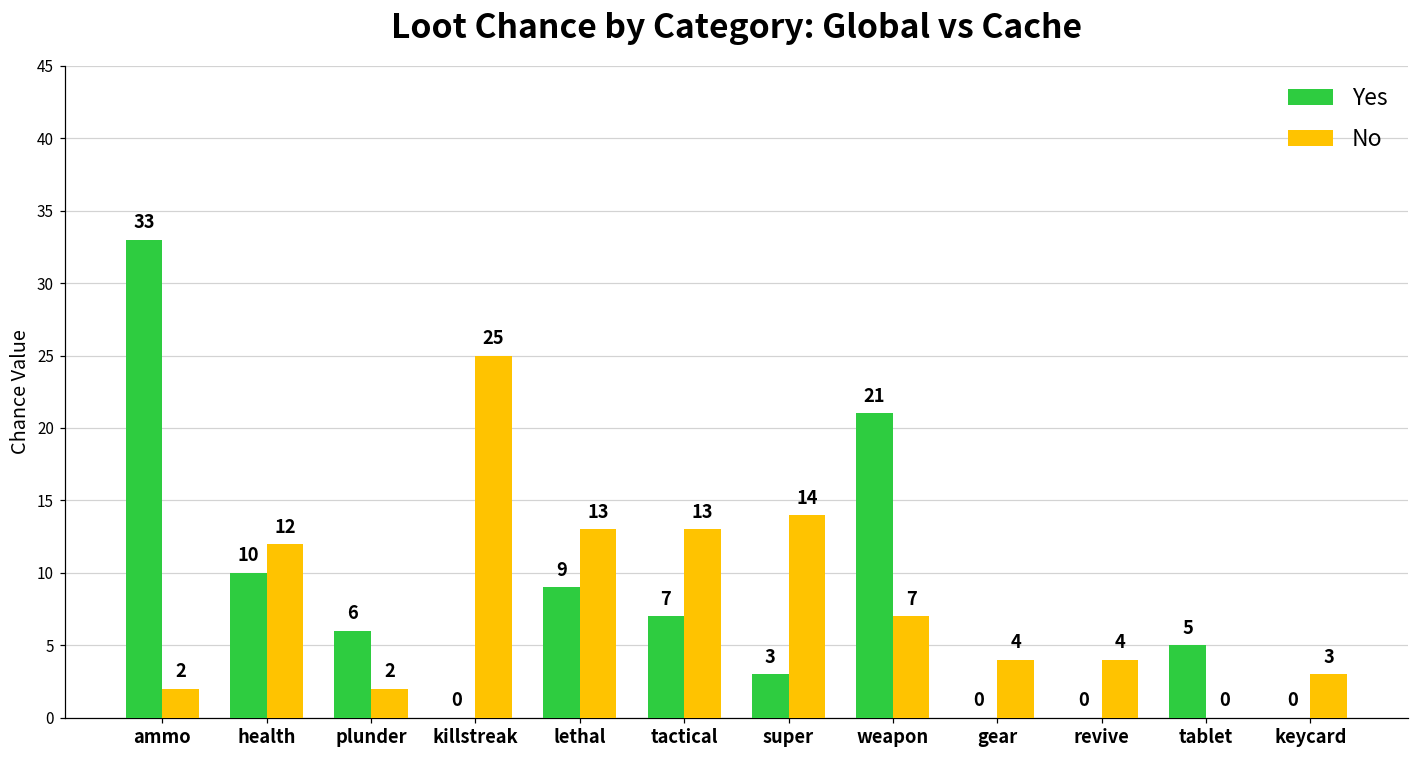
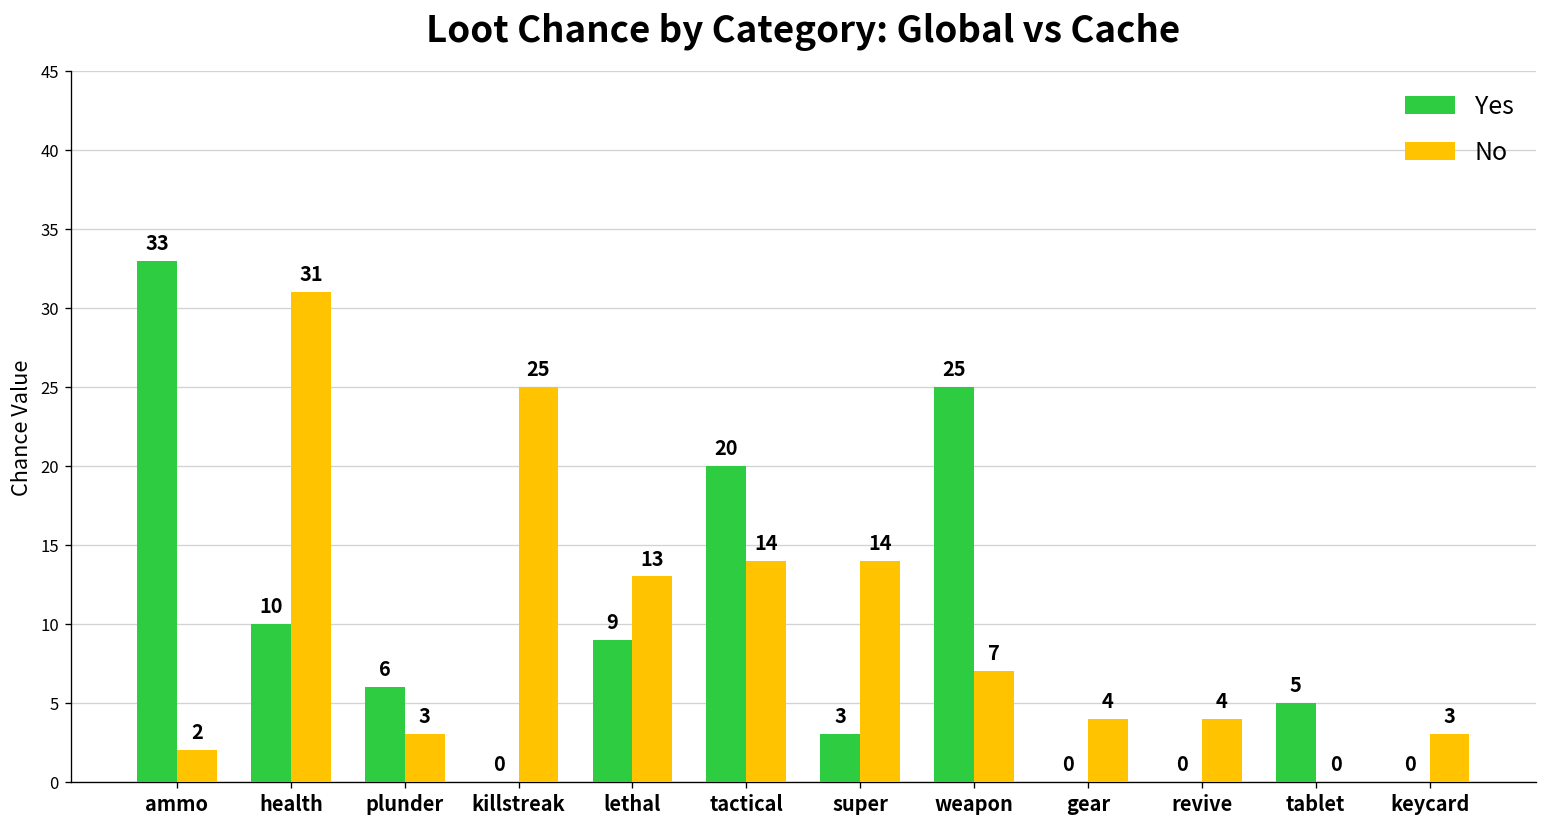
  {
    "Yes": {
      "ammo": 33,
      "health": 10,
      "plunder": 6,
      "killstreak": 0,
      "lethal": 9,
-     "tactical": 7,
+     "tactical": 20,
      "super": 3,
-     "weapon": 21,
+     "weapon": 25,
      "gear": 0,
      "revive": 0,
      "tablet": 5,
      "keycard": 0
    },
    "No": {
      "ammo": 2,
-     "health": 12,
-     "plunder": 2,
+     "health": 31,
+     "plunder": 3,
      "killstreak": 25,
      "lethal": 13,
-     "tactical": 13,
+     "tactical": 14,
      "super": 14,
      "weapon": 7,
      "gear": 4,
      "revive": 4,
      "tablet": 0,
      "keycard": 3
    }
  }
